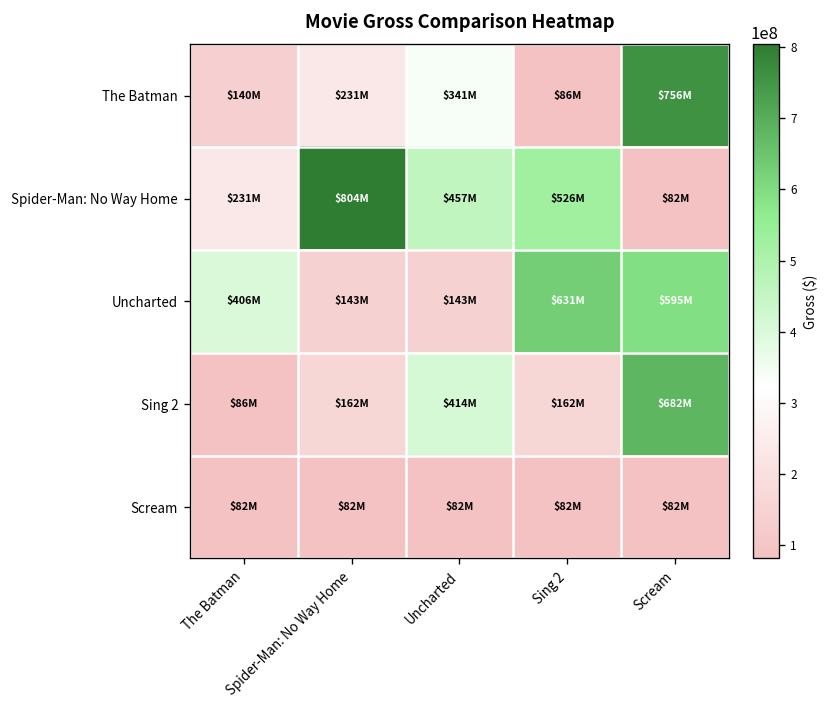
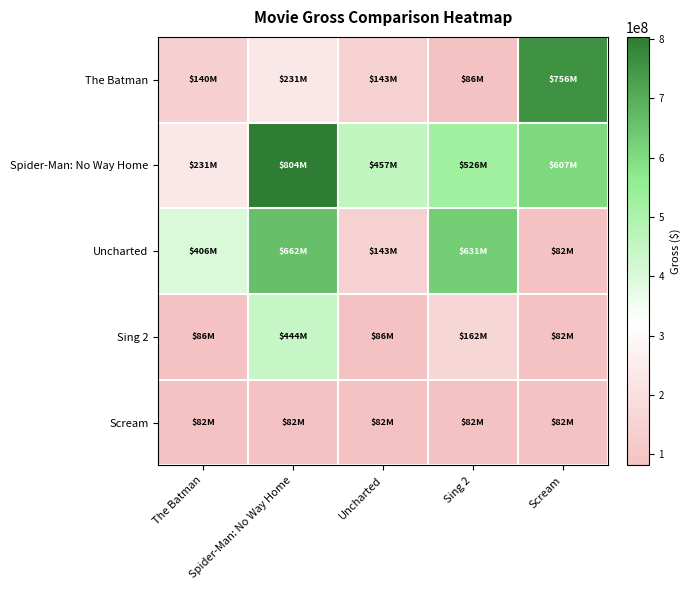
  {
    "The Batman": {
      "The Batman": "$140M",
      "Spider-Man: No Way Home": "$231M",
-     "Uncharted": "$341M",
+     "Uncharted": "$143M",
      "Sing 2": "$86M",
      "Scream": "$756M"
    },
    "Spider-Man: No Way Home": {
      "The Batman": "$231M",
      "Spider-Man: No Way Home": "$804M",
      "Uncharted": "$457M",
      "Sing 2": "$526M",
-     "Scream": "$82M"
+     "Scream": "$607M"
    },
    "Uncharted": {
      "The Batman": "$406M",
-     "Spider-Man: No Way Home": "$143M",
+     "Spider-Man: No Way Home": "$662M",
      "Uncharted": "$143M",
      "Sing 2": "$631M",
-     "Scream": "$595M"
+     "Scream": "$82M"
    },
    "Sing 2": {
      "The Batman": "$86M",
-     "Spider-Man: No Way Home": "$162M",
-     "Uncharted": "$414M",
+     "Spider-Man: No Way Home": "$444M",
+     "Uncharted": "$86M",
      "Sing 2": "$162M",
-     "Scream": "$682M"
+     "Scream": "$82M"
    },
    "Scream": {
      "The Batman": "$82M",
      "Spider-Man: No Way Home": "$82M",
      "Uncharted": "$82M",
      "Sing 2": "$82M",
      "Scream": "$82M"
    }
  }
